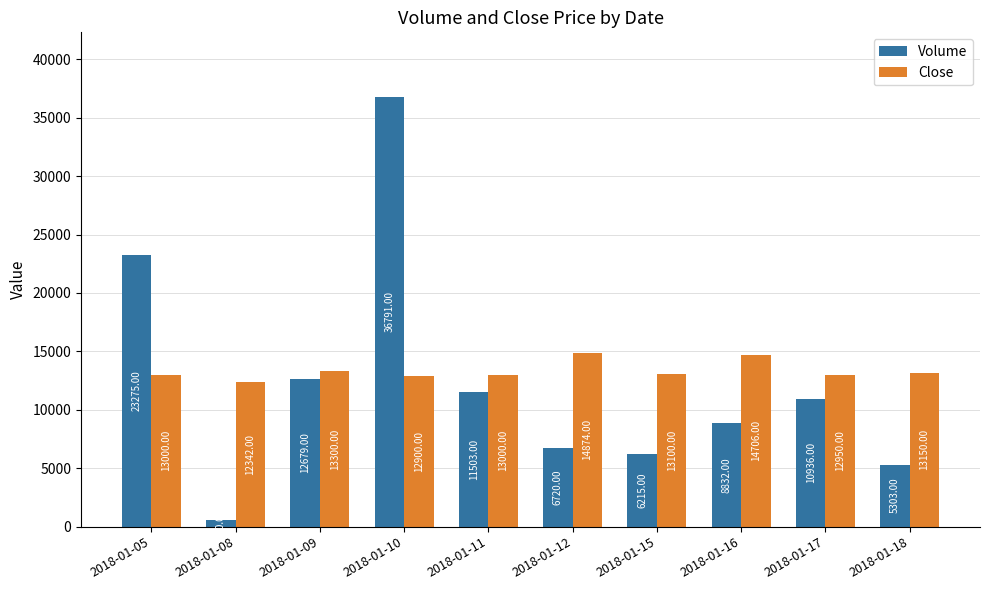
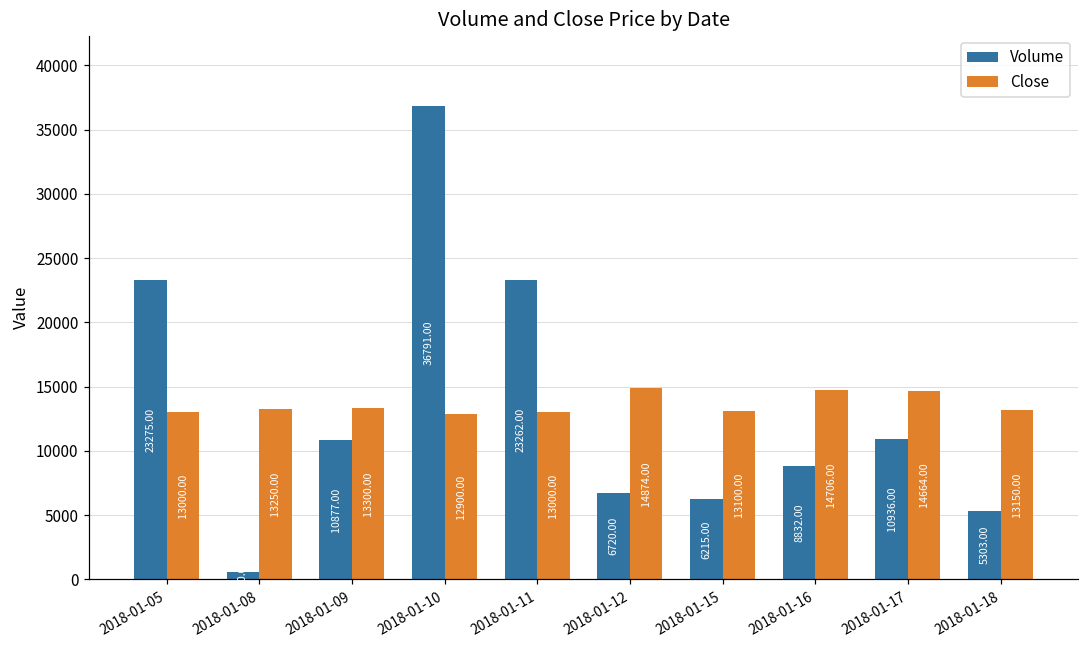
  {
    "Volume": {
      "2018-01-05": 23275.00,
-     "2018-01-09": 12679.00,
+     "2018-01-09": 10877.00,
      "2018-01-10": 36791.00,
-     "2018-01-11": 11503.00,
+     "2018-01-11": 23262.00,
      "2018-01-12": 6720.00,
      "2018-01-15": 6215.00,
      "2018-01-16": 8832.00,
      "2018-01-17": 10936.00,
      "2018-01-18": 5303.00
    },
    "Close": {
      "2018-01-05": 13000.00,
-     "2018-01-08": 12342.00,
+     "2018-01-08": 13250.00,
      "2018-01-09": 13300.00,
      "2018-01-10": 12900.00,
      "2018-01-11": 13000.00,
      "2018-01-12": 14874.00,
      "2018-01-15": 13100.00,
      "2018-01-16": 14706.00,
-     "2018-01-17": 12950.00,
+     "2018-01-17": 14664.00,
      "2018-01-18": 13150.00
    }
  }
